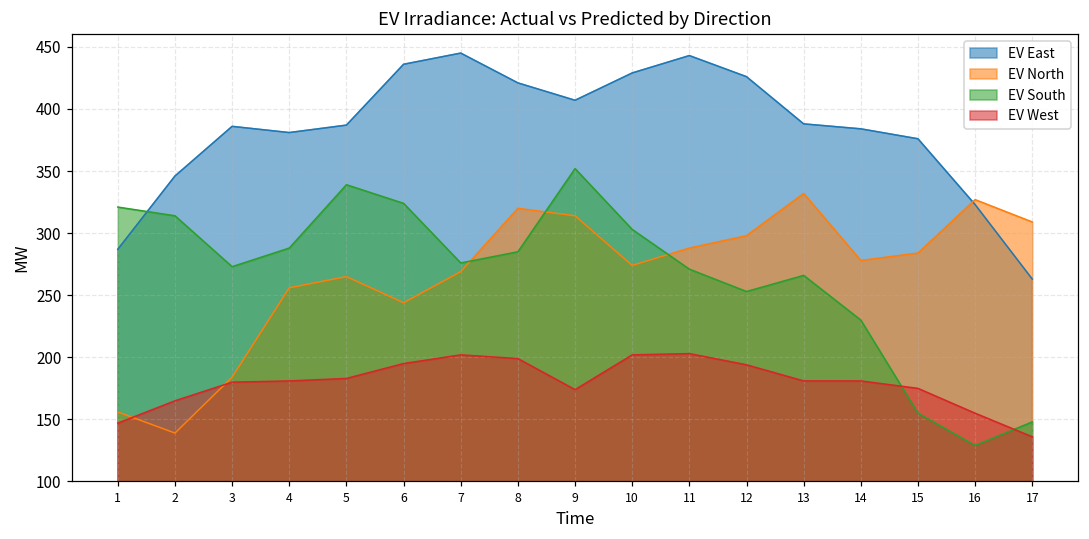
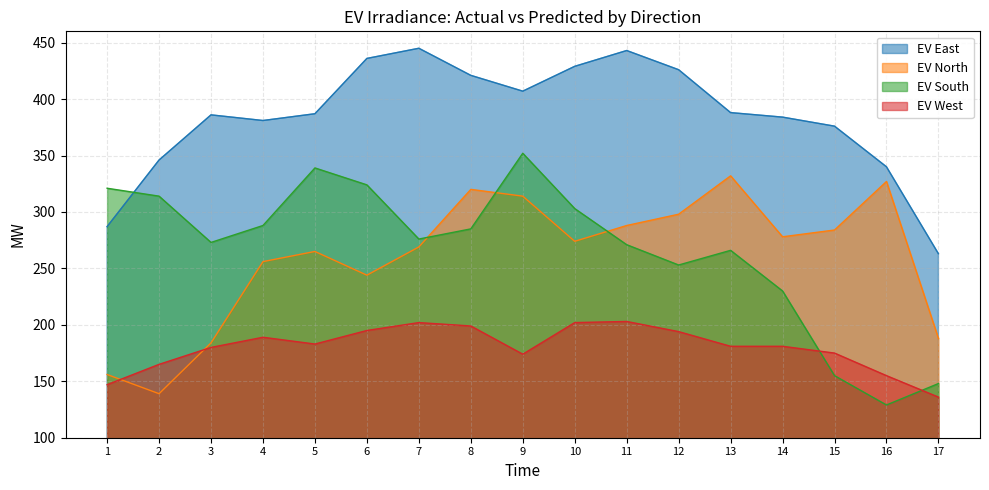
  {
    "EV East": {
      "1": 287,
      "2": 346,
      "3": 386,
      "4": 381,
      "5": 387,
      "6": 436,
      "7": 445,
      "8": 421,
      "9": 407,
      "10": 429,
      "11": 443,
      "12": 426,
      "13": 388,
      "14": 384,
      "15": 376,
-     "16": 323,
+     "16": 340,
      "17": 263
    },
    "EV North": {
      "1": 156,
      "2": 139,
      "3": 184,
      "4": 256,
      "5": 265,
      "6": 244,
      "7": 269,
      "8": 320,
      "9": 314,
      "10": 274,
      "11": 288,
      "12": 298,
      "13": 332,
      "14": 278,
      "15": 284,
      "16": 327,
-     "17": 309
+     "17": 188
    },
    "EV South": {
      "1": 321,
      "2": 314,
      "3": 273,
      "4": 288,
      "5": 339,
      "6": 324,
      "7": 276,
      "8": 285,
      "9": 352,
      "10": 303,
      "11": 271,
      "12": 253,
      "13": 266,
      "14": 230,
      "15": 155,
      "16": 129,
      "17": 148
    },
    "EV West": {
      "1": 147,
      "2": 165,
      "3": 180,
-     "4": 181,
+     "4": 189,
      "5": 183,
      "6": 195,
      "7": 202,
      "8": 199,
      "9": 174,
      "10": 202,
      "11": 203,
      "12": 194,
      "13": 181,
      "14": 181,
      "15": 175,
      "16": 155,
      "17": 136
    }
  }
